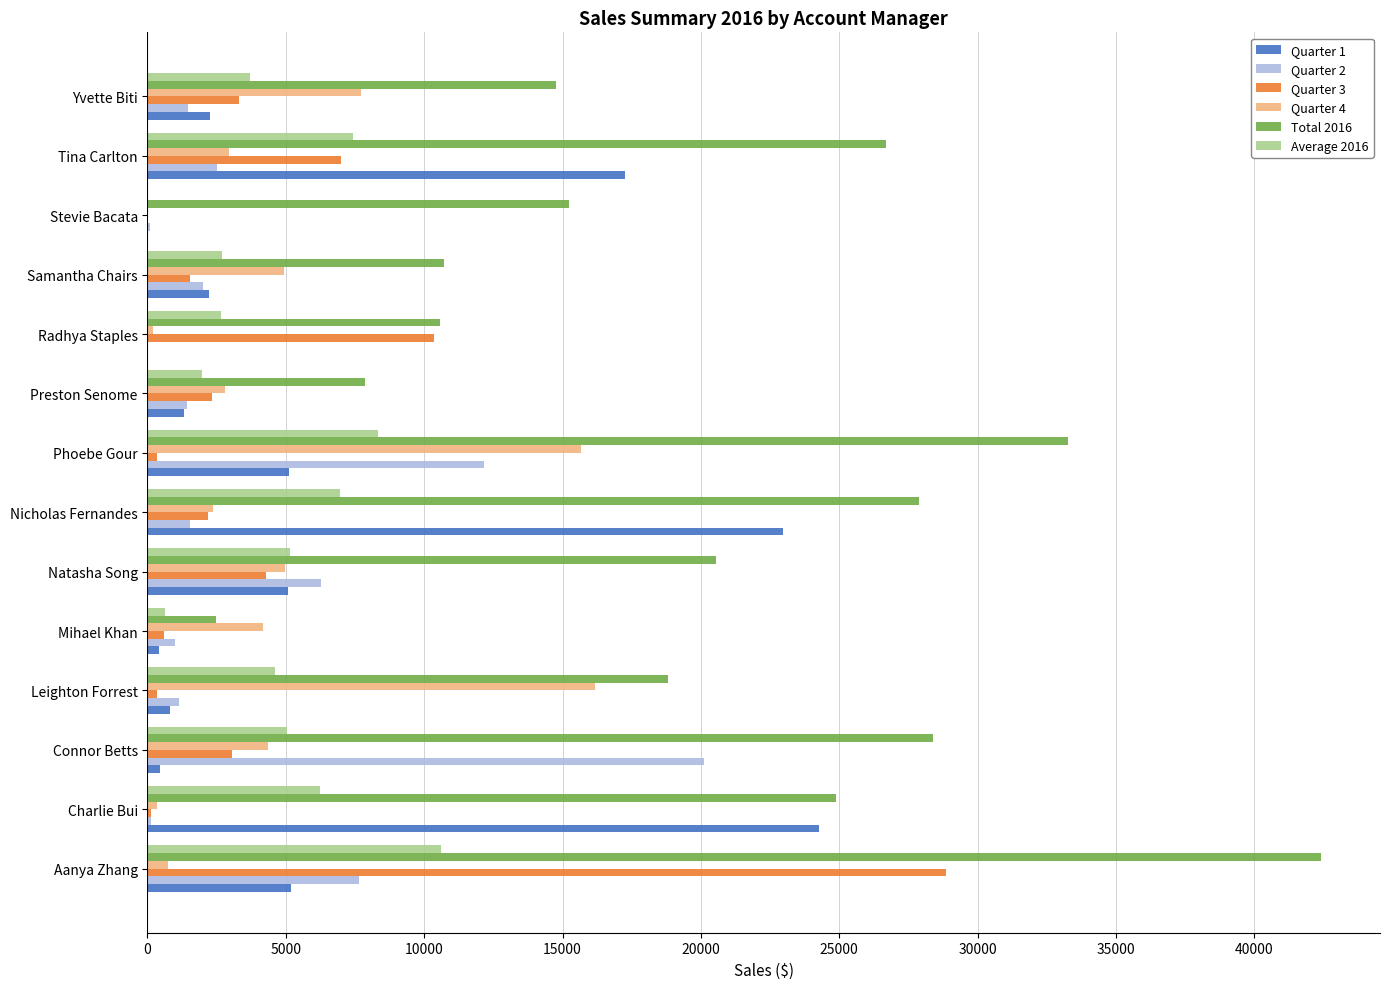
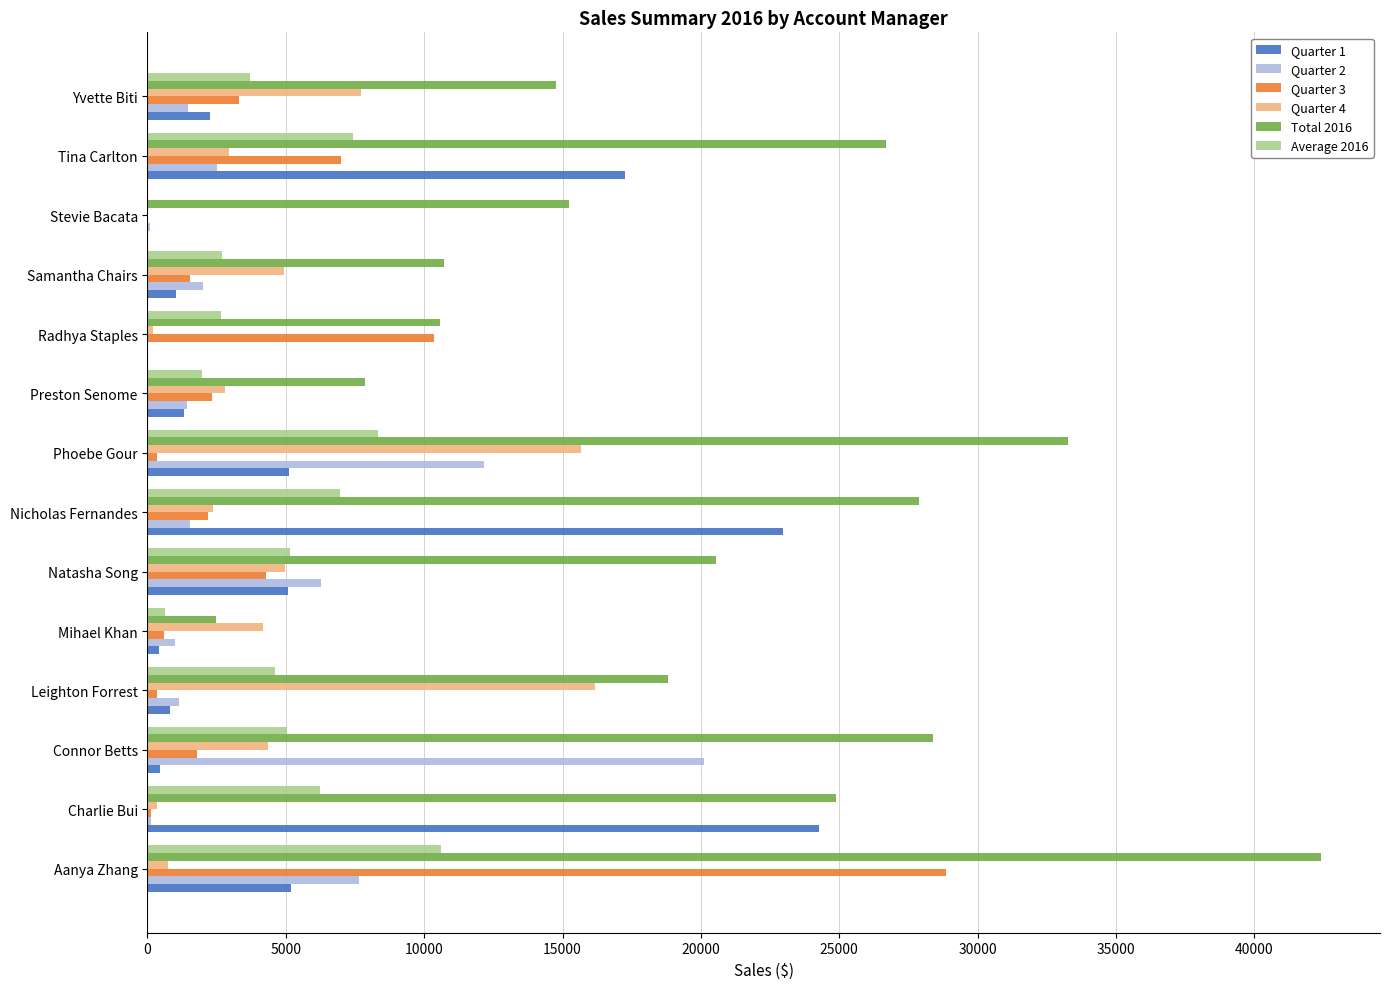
  {
    "Quarter 1": {
      "Yvette Biti": 2300,
      "Tina Carlton": 17200,
      "Stevie Bacata": 0,
-     "Samantha Chairs": 2200,
+     "Samantha Chairs": 1000,
      "Radhya Staples": 0,
      "Preston Senome": 1300,
      "Phoebe Gour": 5100,
      "Nicholas Fernandes": 23000,
      "Natasha Song": 5100,
      "Mihael Khan": 400,
      "Leighton Forrest": 800,
      "Connor Betts": 500,
      "Charlie Bui": 24300,
      "Aanya Zhang": 5200
    },
    "Quarter 2": {
      "Yvette Biti": 1500,
      "Tina Carlton": 2500,
      "Stevie Bacata": 100,
      "Samantha Chairs": 2000,
      "Preston Senome": 1400,
      "Phoebe Gour": 12200,
      "Nicholas Fernandes": 1500,
      "Natasha Song": 6300,
      "Mihael Khan": 1000,
      "Leighton Forrest": 1100,
      "Connor Betts": 20100,
      "Charlie Bui": 100,
      "Aanya Zhang": 7600
    },
    "Quarter 3": {
      "Yvette Biti": 3300,
      "Tina Carlton": 7000,
      "Stevie Bacata": 0,
      "Samantha Chairs": 1500,
      "Radhya Staples": 10400,
      "Preston Senome": 2300,
      "Phoebe Gour": 400,
      "Nicholas Fernandes": 2200,
      "Natasha Song": 4300,
      "Mihael Khan": 600,
      "Leighton Forrest": 300,
-     "Connor Betts": 3100,
+     "Connor Betts": 1800,
      "Charlie Bui": 100,
      "Aanya Zhang": 28900
    },
    "Quarter 4": {
      "Yvette Biti": 7700,
      "Tina Carlton": 3000,
      "Stevie Bacata": 0,
      "Samantha Chairs": 4900,
      "Radhya Staples": 200,
      "Preston Senome": 2800,
      "Phoebe Gour": 15700,
      "Nicholas Fernandes": 2400,
      "Natasha Song": 5000,
      "Mihael Khan": 4200,
      "Leighton Forrest": 16200,
      "Connor Betts": 4400,
      "Charlie Bui": 400,
      "Aanya Zhang": 700
    },
    "Total 2016": {
      "Yvette Biti": 14800,
      "Tina Carlton": 26700,
      "Stevie Bacata": 15200,
      "Samantha Chairs": 10700,
      "Radhya Staples": 10600,
      "Preston Senome": 7900,
      "Phoebe Gour": 33300,
      "Nicholas Fernandes": 27900,
      "Natasha Song": 20600,
      "Mihael Khan": 2500,
      "Leighton Forrest": 18800,
      "Connor Betts": 28400,
      "Charlie Bui": 24900,
      "Aanya Zhang": 42400
    },
    "Average 2016": {
      "Yvette Biti": 3700,
      "Tina Carlton": 7400,
      "Samantha Chairs": 2700,
      "Radhya Staples": 2600,
      "Preston Senome": 2000,
      "Phoebe Gour": 8300,
      "Nicholas Fernandes": 7000,
      "Natasha Song": 5100,
      "Mihael Khan": 600,
      "Leighton Forrest": 4600,
      "Connor Betts": 5100,
      "Charlie Bui": 6200,
      "Aanya Zhang": 10600
    }
  }
